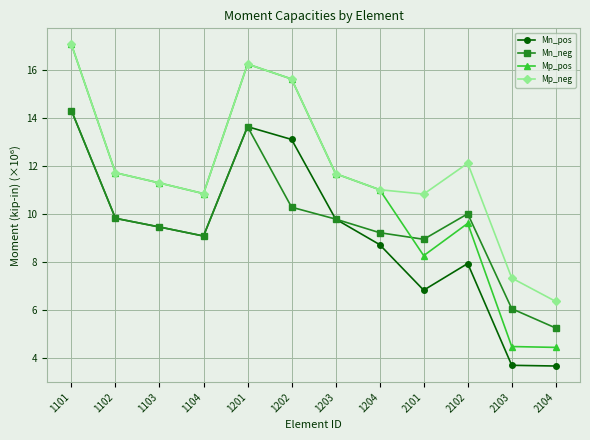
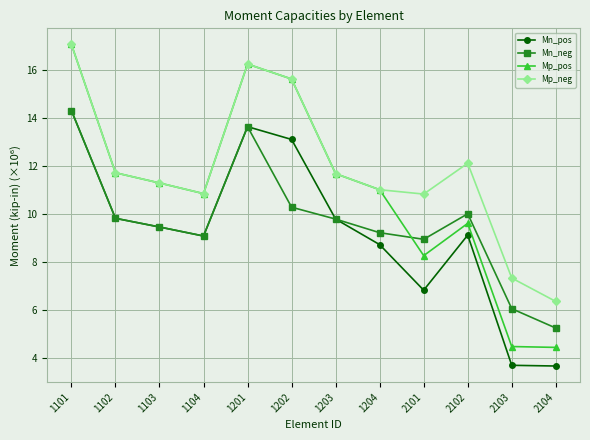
  {
    "Mn_pos": {
      "1202": 13.1,
      "1204": 8.7,
      "2101": 6.8,
-     "2102": 7.9,
+     "2102": 9.1,
      "2103": 3.7,
      "2104": 3.7
    },
    "Mn_neg": {
      "1202": 10.3,
      "1204": 9.2,
      "2101": 9.0,
      "2102": 10.0,
      "2103": 6.1,
      "2104": 5.3
    },
    "Mp_pos": {
      "2101": 8.3,
      "2102": 9.6,
      "2103": 4.5,
      "2104": 4.5
    },
    "Mp_neg": {
      "2101": 10.8,
      "2102": 12.1,
      "2103": 7.3,
      "2104": 6.4
    }
  }
